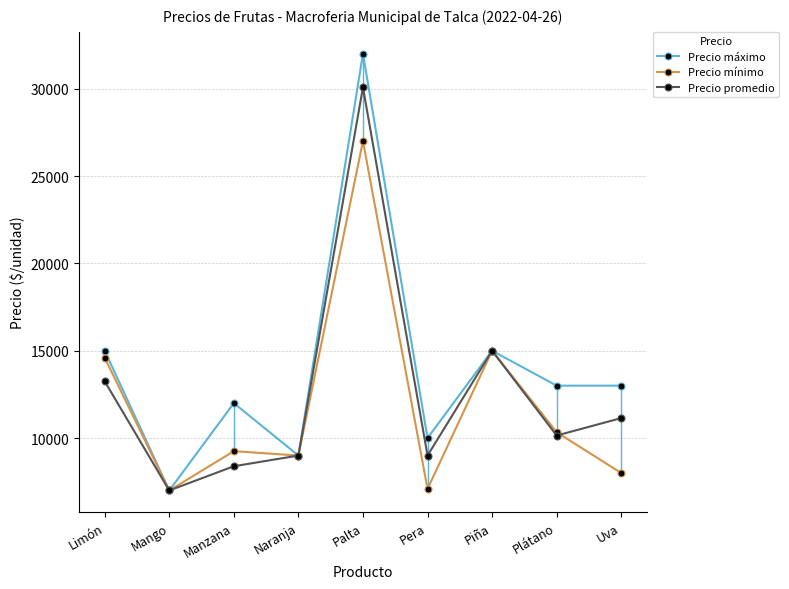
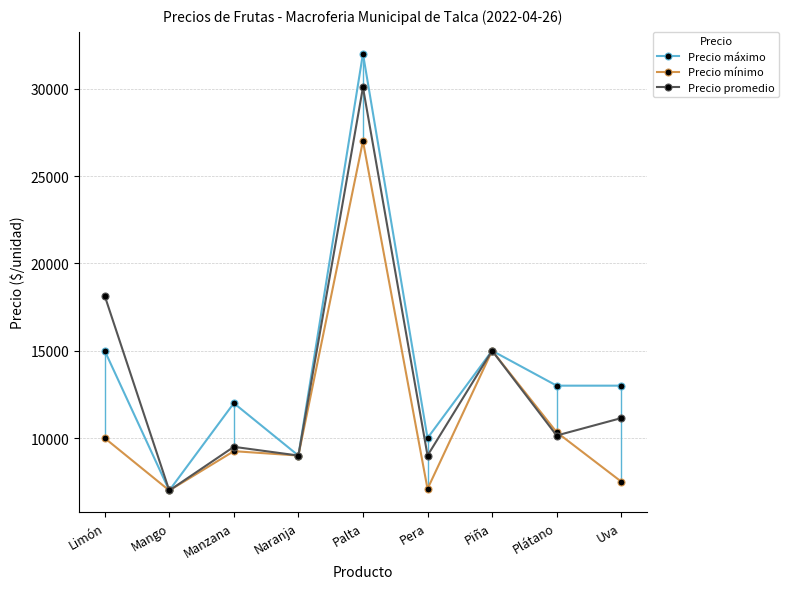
  {
    "Precio mínimo": {
-     "Limón": 14600,
-     "Uva": 8000
+     "Limón": 10000,
+     "Uva": 7500
    },
    "Precio promedio": {
-     "Limón": 13300,
-     "Manzana": 8400,
+     "Limón": 18100,
+     "Manzana": 9500,
      "Palta": 30100,
      "Pera": 9000,
      "Plátano": 10100,
      "Uva": 11100
    }
  }
